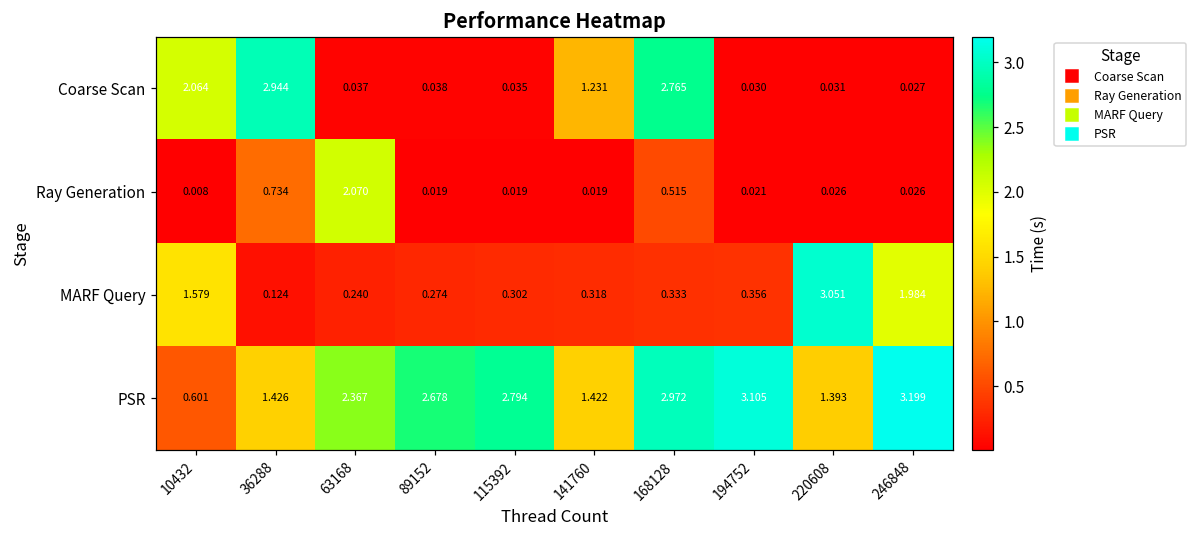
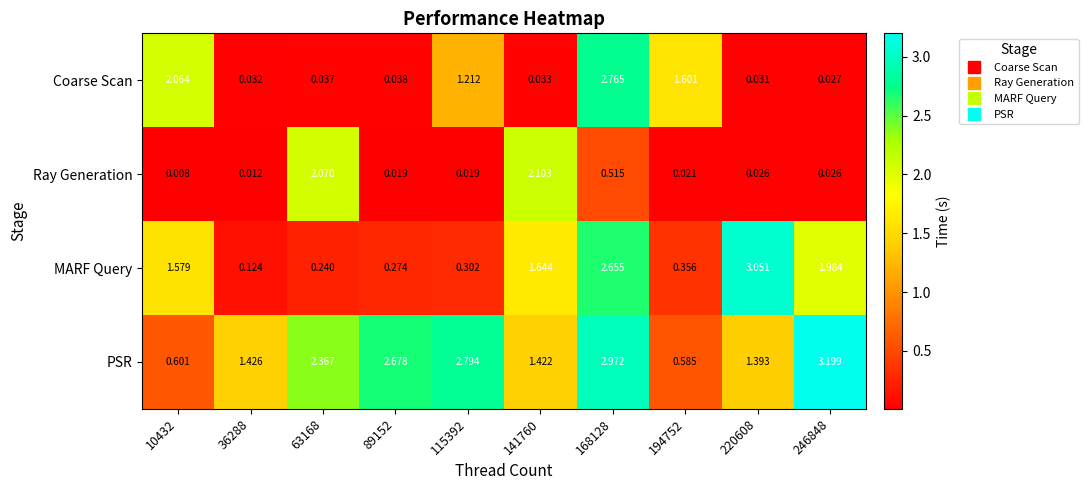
  {
    "Coarse Scan": {
      "10432": 2.064,
-     "36288": 2.944,
+     "36288": 0.032,
      "63168": 0.037,
      "89152": 0.038,
-     "115392": 0.035,
-     "141760": 1.231,
+     "115392": 1.212,
+     "141760": 0.033,
      "168128": 2.765,
-     "194752": 0.030,
+     "194752": 1.601,
      "220608": 0.031,
      "246848": 0.027
    },
    "Ray Generation": {
      "10432": 0.008,
-     "36288": 0.734,
+     "36288": 0.012,
      "63168": 2.070,
      "89152": 0.019,
      "115392": 0.019,
-     "141760": 0.019,
+     "141760": 2.103,
      "168128": 0.515,
      "194752": 0.021,
      "220608": 0.026,
      "246848": 0.026
    },
    "MARF Query": {
      "10432": 1.579,
      "36288": 0.124,
      "63168": 0.240,
      "89152": 0.274,
      "115392": 0.302,
-     "141760": 0.318,
-     "168128": 0.333,
+     "141760": 1.644,
+     "168128": 2.655,
      "194752": 0.356,
      "220608": 3.051,
      "246848": 1.984
    },
    "PSR": {
      "10432": 0.601,
      "36288": 1.426,
      "63168": 2.367,
      "89152": 2.678,
      "115392": 2.794,
      "141760": 1.422,
      "168128": 2.972,
-     "194752": 3.105,
+     "194752": 0.585,
      "220608": 1.393,
      "246848": 3.199
    }
  }
